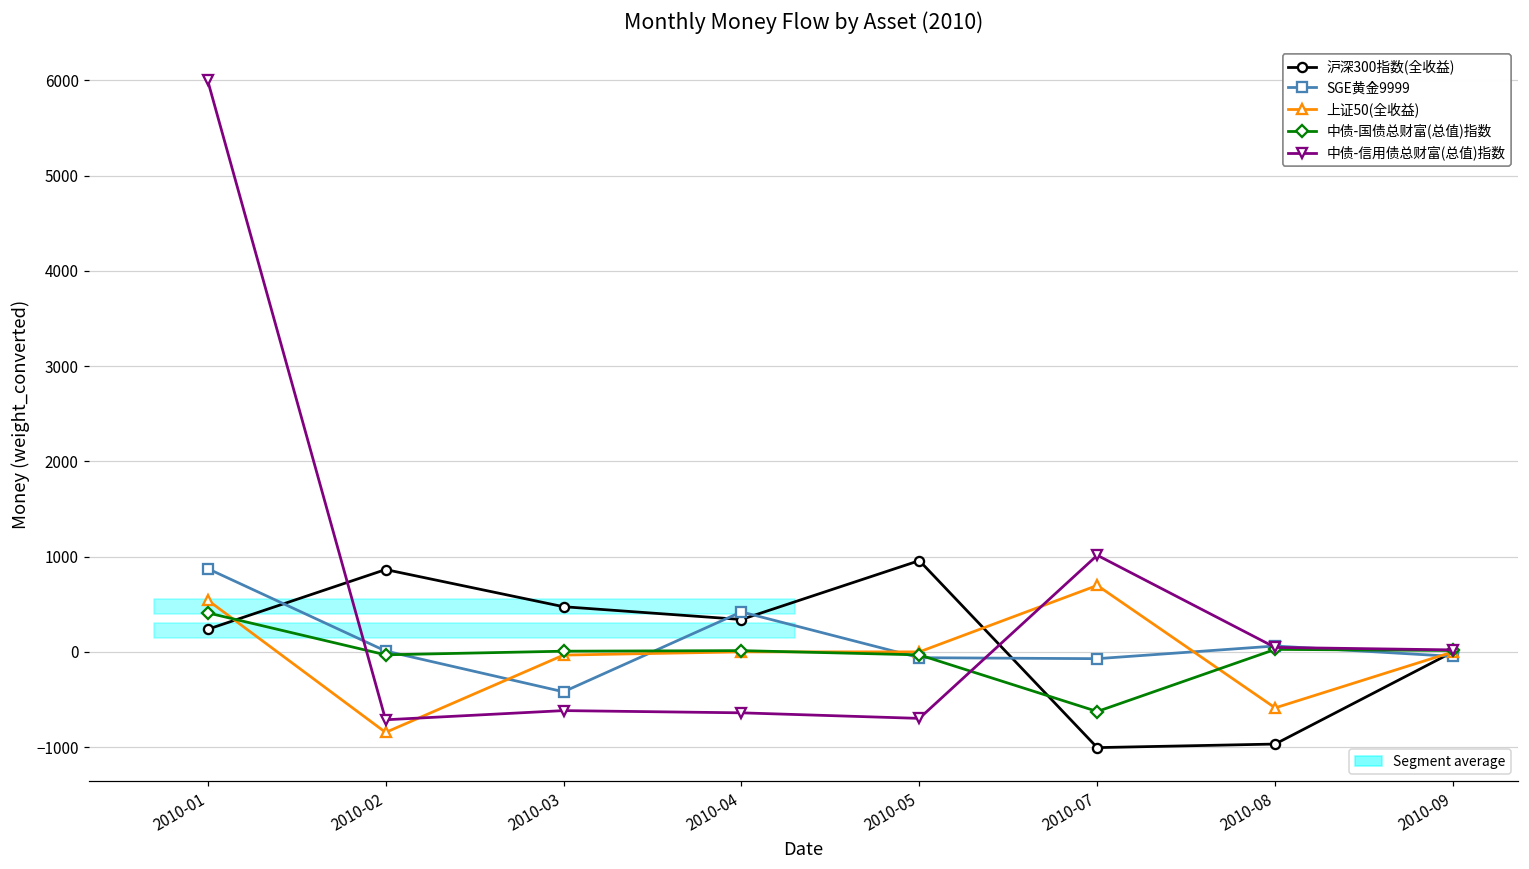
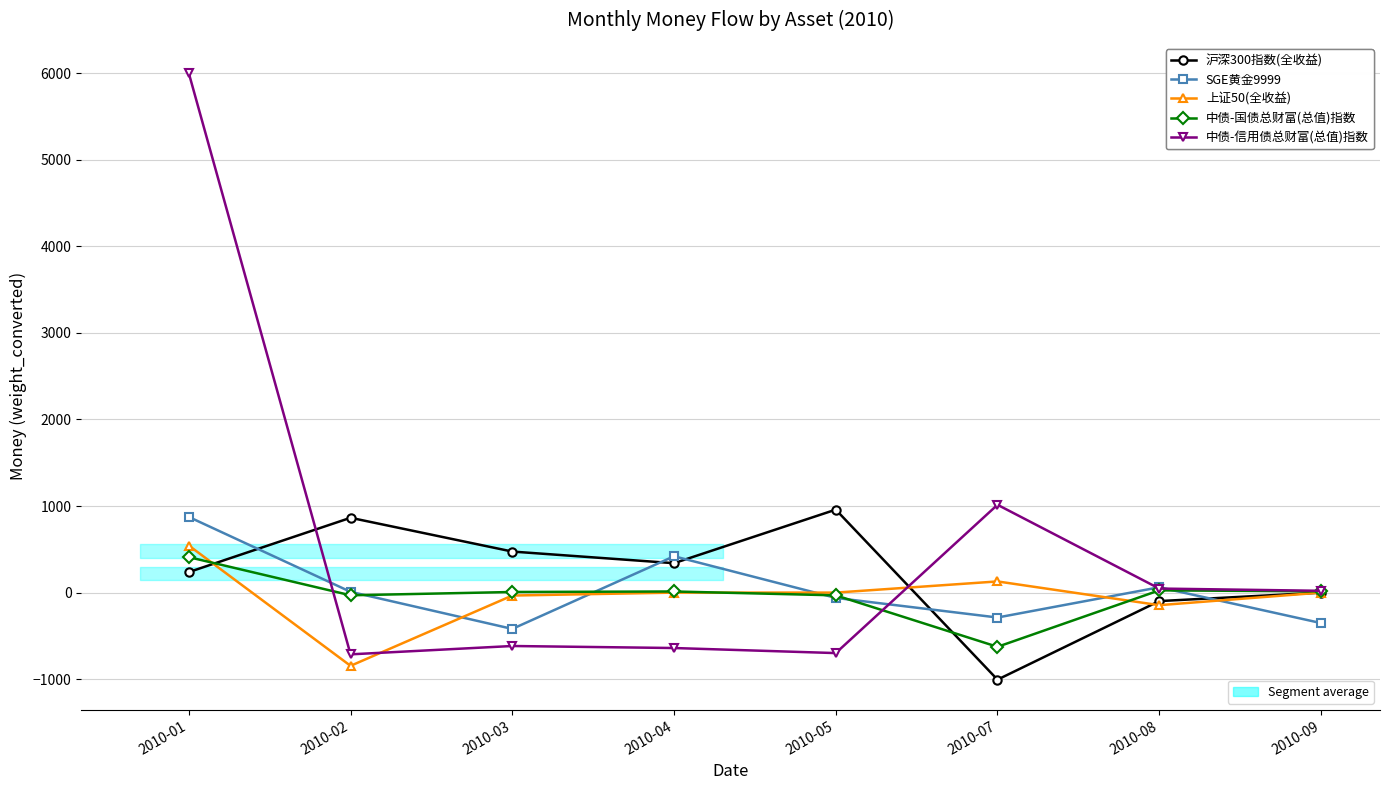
  {
    "沪深300指数(全收益)": {
      "2010-01": 200,
      "2010-02": 900,
      "2010-03": 500,
      "2010-04": 300,
      "2010-05": 1000,
      "2010-07": -1000,
-     "2010-08": -1000
+     "2010-08": -100
    },
    "SGE黄金9999": {
      "2010-01": 900,
      "2010-02": 0,
      "2010-03": -400,
      "2010-04": 400,
      "2010-05": -100,
-     "2010-07": -100,
-     "2010-09": 0
+     "2010-07": -300,
+     "2010-09": -400
    },
    "上证50(全收益)": {
      "2010-01": 500,
      "2010-02": -800,
      "2010-03": 0,
      "2010-05": 0,
-     "2010-07": 700,
-     "2010-08": -600
+     "2010-07": 100,
+     "2010-08": -100
    },
    "中债-国债总财富(总值)指数": {
      "2010-01": 400,
      "2010-02": 0,
      "2010-03": 0,
      "2010-05": 0,
      "2010-07": -600
    },
    "中债-信用债总财富(总值)指数": {
      "2010-01": 6000,
      "2010-02": -700,
      "2010-03": -600,
      "2010-04": -600,
      "2010-05": -700,
      "2010-07": 1000
    }
  }
